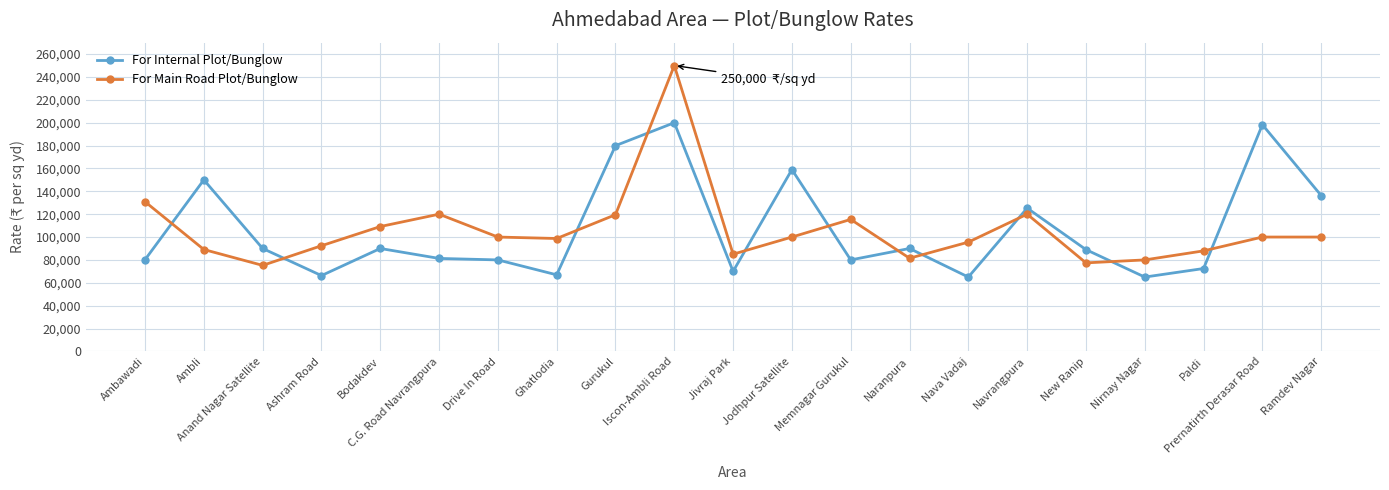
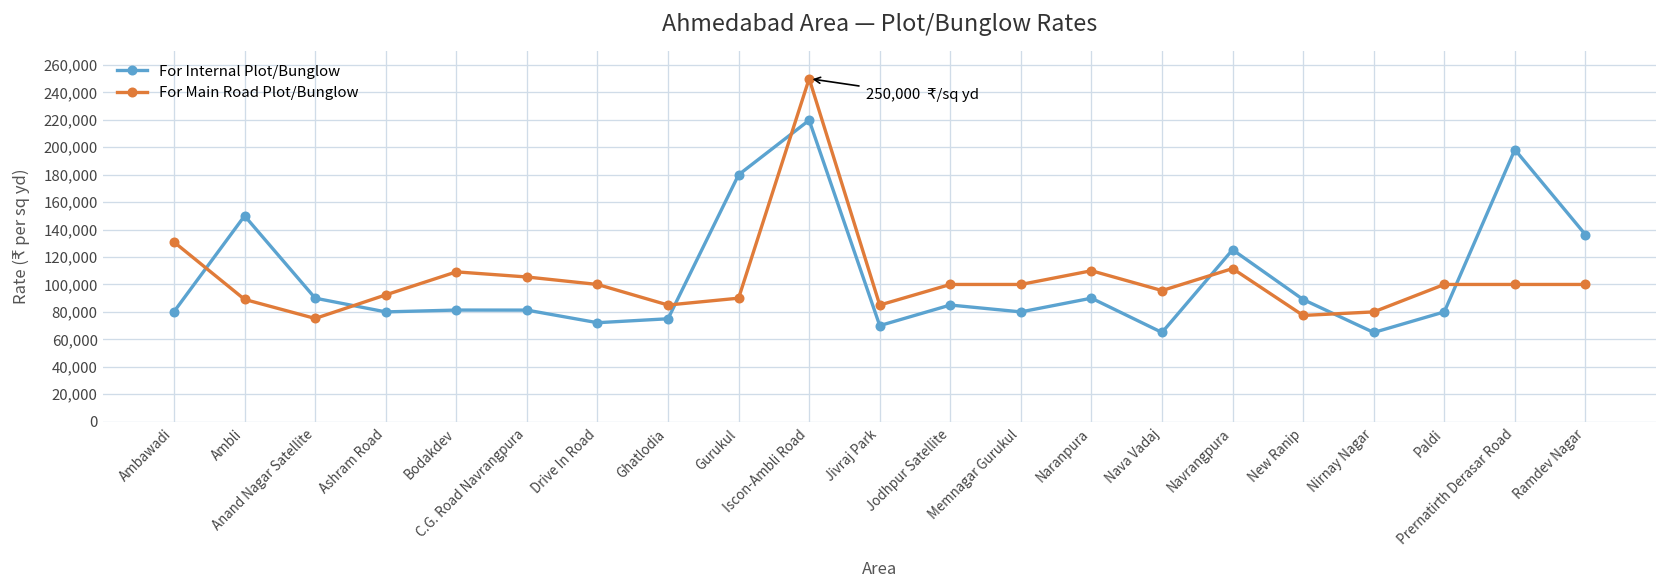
  {
    "For Internal Plot/Bunglow": {
      "Ambawadi": "80,000",
      "Ambli": "150,000",
      "Anand Nagar Satellite": "90,000",
-     "Ashram Road": "66,000",
-     "Bodakdev": "90,000",
+     "Ashram Road": "80,000",
+     "Bodakdev": "81,000",
      "C.G. Road Navrangpura": "81,000",
-     "Drive In Road": "80,000",
-     "Ghatlodia": "67,000",
+     "Drive In Road": "72,000",
+     "Ghatlodia": "75,000",
      "Gurukul": "180,000",
-     "Iscon-Ambli Road": "200,000",
+     "Iscon-Ambli Road": "220,000",
      "Jivraj Park": "70,000",
-     "Jodhpur Satellite": "159,000",
+     "Jodhpur Satellite": "85,000",
      "Memnagar Gurukul": "80,000",
      "Naranpura": "90,000",
      "Nava Vadaj": "65,000",
      "Navrangpura": "125,000",
      "New Ranip": "89,000",
      "Nirnay Nagar": "65,000",
-     "Paldi": "72,000",
+     "Paldi": "80,000",
      "Prernatirth Derasar Road": "198,000",
      "Ramdev Nagar": "136,000"
    },
    "For Main Road Plot/Bunglow": {
      "Ambawadi": "131,000",
      "Ambli": "89,000",
      "Anand Nagar Satellite": "75,000",
      "Ashram Road": "92,000",
      "Bodakdev": "109,000",
-     "C.G. Road Navrangpura": "120,000",
+     "C.G. Road Navrangpura": "105,000",
      "Drive In Road": "100,000",
-     "Ghatlodia": "99,000",
-     "Gurukul": "120,000",
+     "Ghatlodia": "85,000",
+     "Gurukul": "90,000",
      "Jivraj Park": "85,000",
      "Jodhpur Satellite": "100,000",
-     "Memnagar Gurukul": "115,000",
-     "Naranpura": "81,000",
+     "Memnagar Gurukul": "100,000",
+     "Naranpura": "110,000",
      "Nava Vadaj": "96,000",
-     "Navrangpura": "120,000",
+     "Navrangpura": "112,000",
      "New Ranip": "77,000",
      "Nirnay Nagar": "80,000",
-     "Paldi": "88,000",
+     "Paldi": "100,000",
      "Prernatirth Derasar Road": "100,000",
      "Ramdev Nagar": "100,000"
    }
  }
